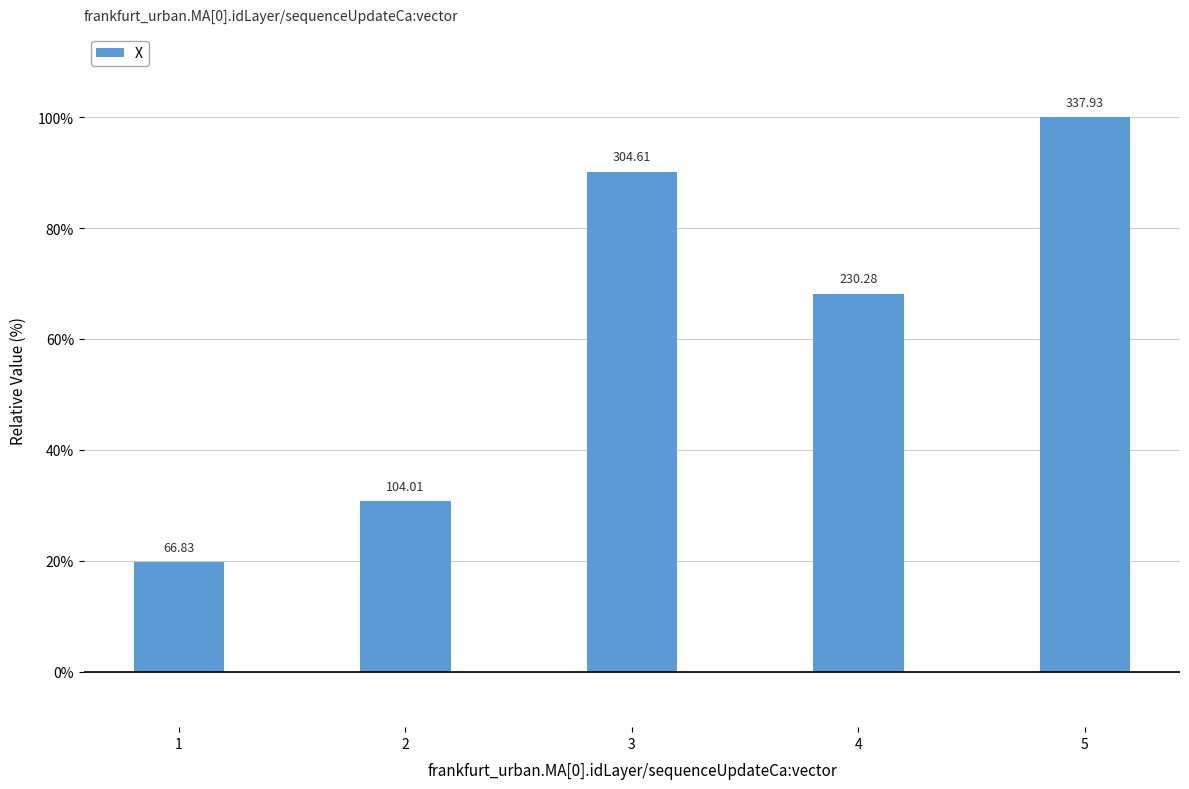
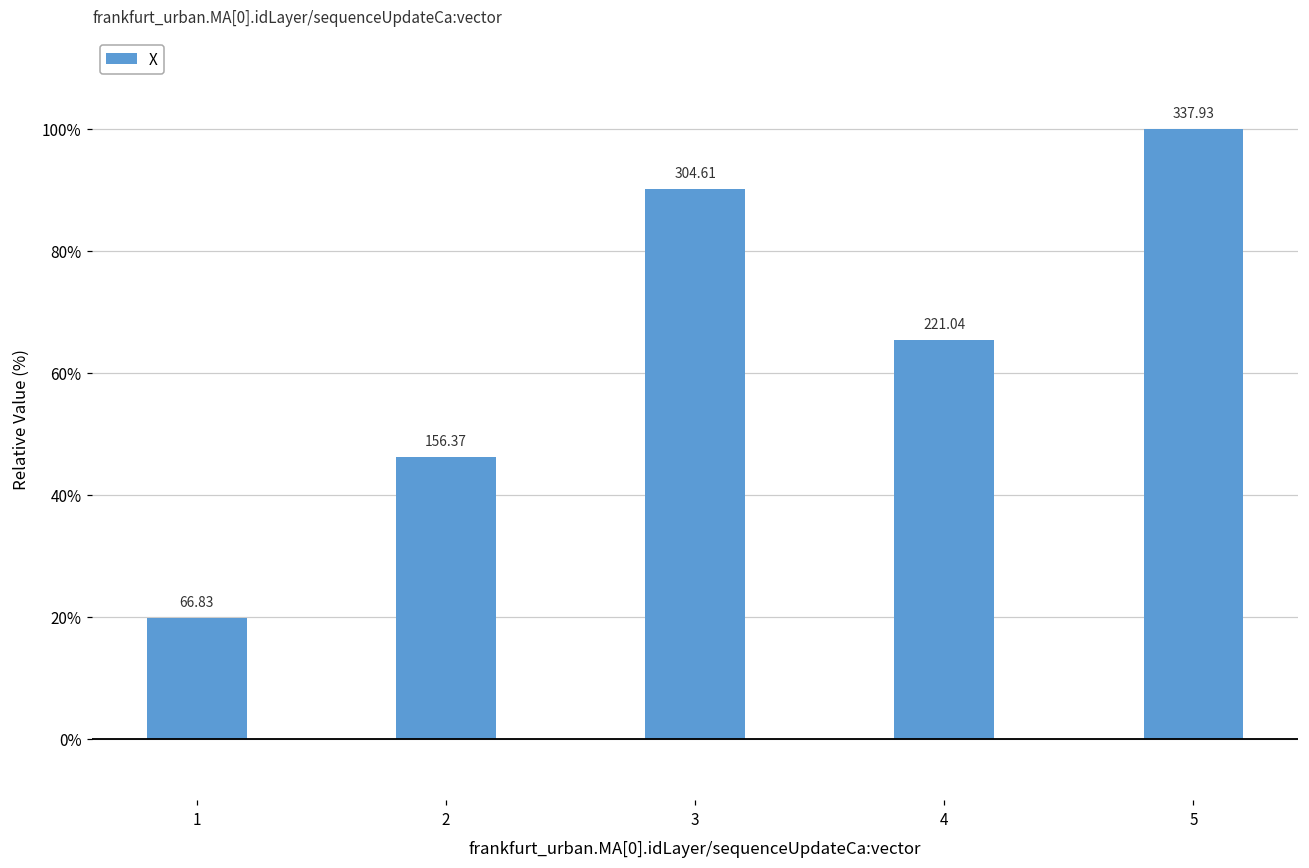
  {
-   "2": 104.01,
-   "4": 230.28
+   "2": 156.37,
+   "4": 221.04
  }
